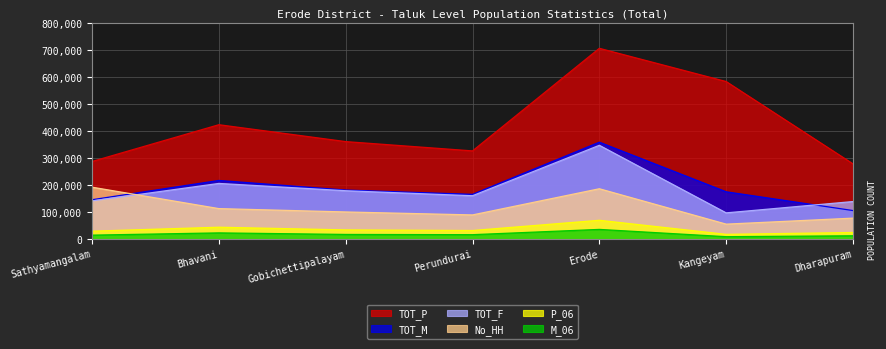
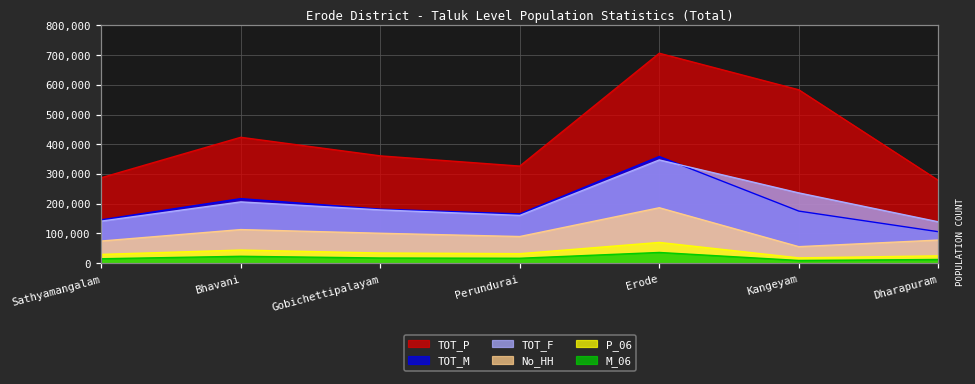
  {
    "TOT_P": {
      "Sathyamangalam": "290,000",
      "Bhavani": "420,000",
      "Gobichettipalayam": "360,000",
      "Perundurai": "330,000",
      "Erode": "710,000",
      "Kangeyam": "580,000",
      "Dharapuram": "280,000"
    },
    "TOT_M": {
      "Bhavani": "220,000",
      "Erode": "360,000",
      "Kangeyam": "180,000",
      "Dharapuram": "110,000"
    },
    "TOT_F": {
      "Bhavani": "210,000",
      "Erode": "350,000",
-     "Kangeyam": "100,000",
+     "Kangeyam": "240,000",
      "Dharapuram": "140,000"
    },
    "No_HH": {
-     "Sathyamangalam": "190,000",
+     "Sathyamangalam": "70,000",
      "Bhavani": "110,000",
      "Gobichettipalayam": "100,000",
      "Perundurai": "90,000",
      "Erode": "190,000",
      "Kangeyam": "60,000",
      "Dharapuram": "80,000"
    },
    "P_06": {
      "Sathyamangalam": "30,000",
      "Bhavani": "40,000",
      "Gobichettipalayam": "30,000",
      "Perundurai": "30,000",
      "Erode": "70,000",
      "Dharapuram": "20,000"
    },
    "M_06": {
      "Sathyamangalam": "10,000",
      "Bhavani": "20,000",
      "Gobichettipalayam": "20,000",
      "Perundurai": "20,000",
      "Erode": "40,000",
      "Dharapuram": "10,000"
    }
  }
